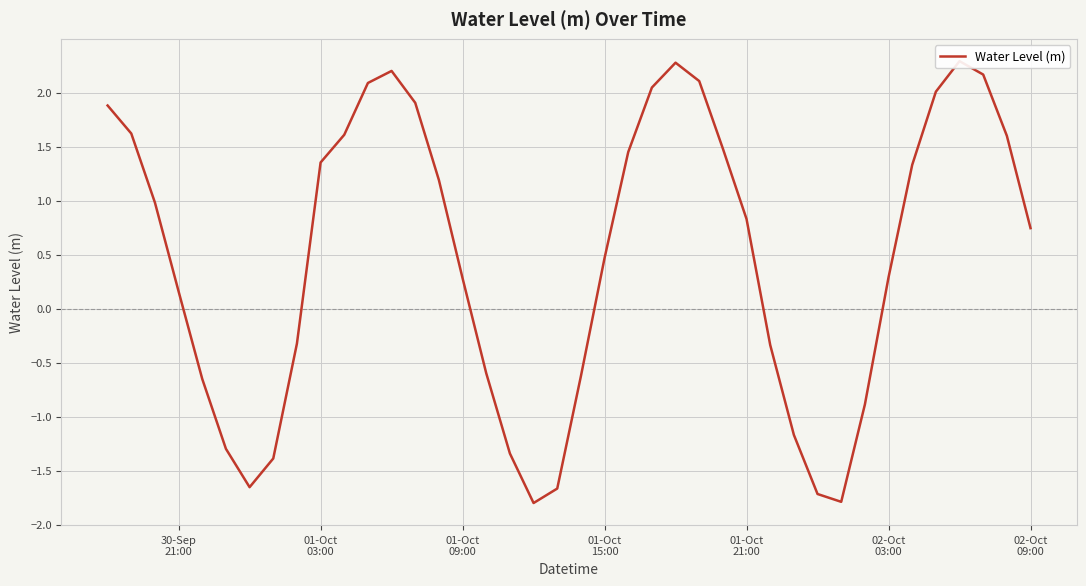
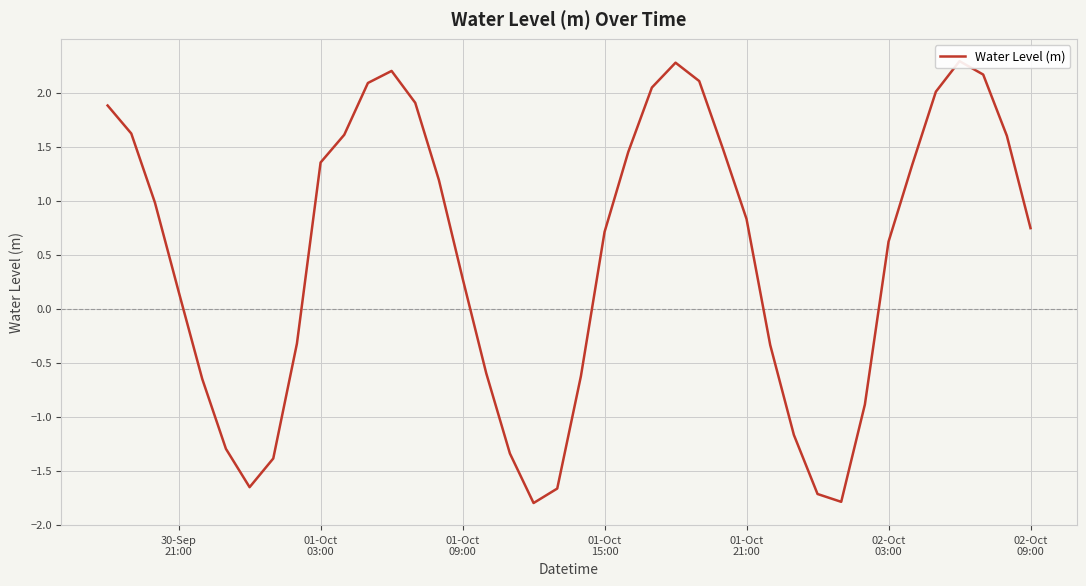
  {
    "30-Sep 21:00": 0.16,
    "01-Oct 03:00": 1.35,
    "01-Oct 09:00": 0.28,
-   "01-Oct 15:00": 0.47,
+   "01-Oct 15:00": 0.71,
    "01-Oct 21:00": 0.83,
-   "02-Oct 03:00": 0.29,
+   "02-Oct 03:00": 0.62,
    "02-Oct 09:00": 0.74
  }
